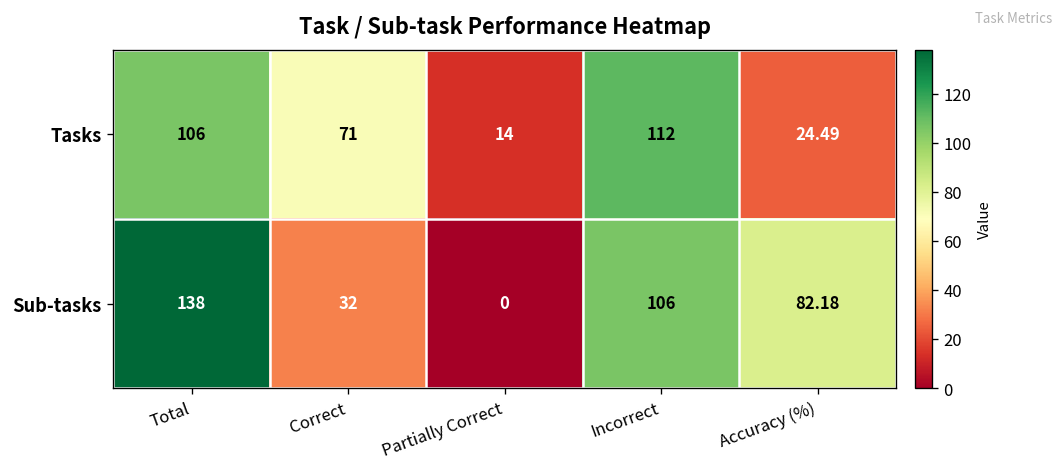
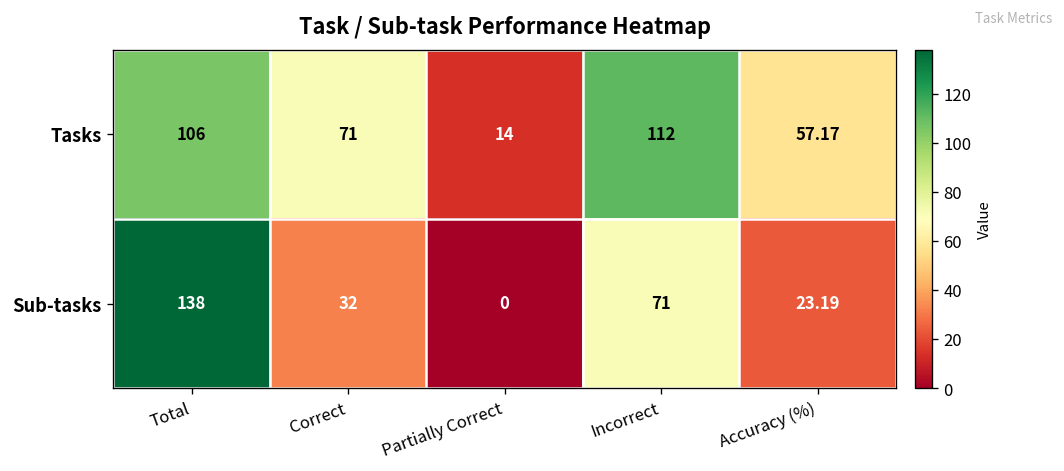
  {
    "Tasks": {
      "Total": 106,
      "Correct": 71,
      "Partially Correct": 14,
      "Incorrect": 112,
-     "Accuracy (%)": 24.49
+     "Accuracy (%)": 57.17
    },
    "Sub-tasks": {
      "Total": 138,
      "Correct": 32,
      "Partially Correct": 0,
-     "Incorrect": 106,
-     "Accuracy (%)": 82.18
+     "Incorrect": 71,
+     "Accuracy (%)": 23.19
    }
  }
